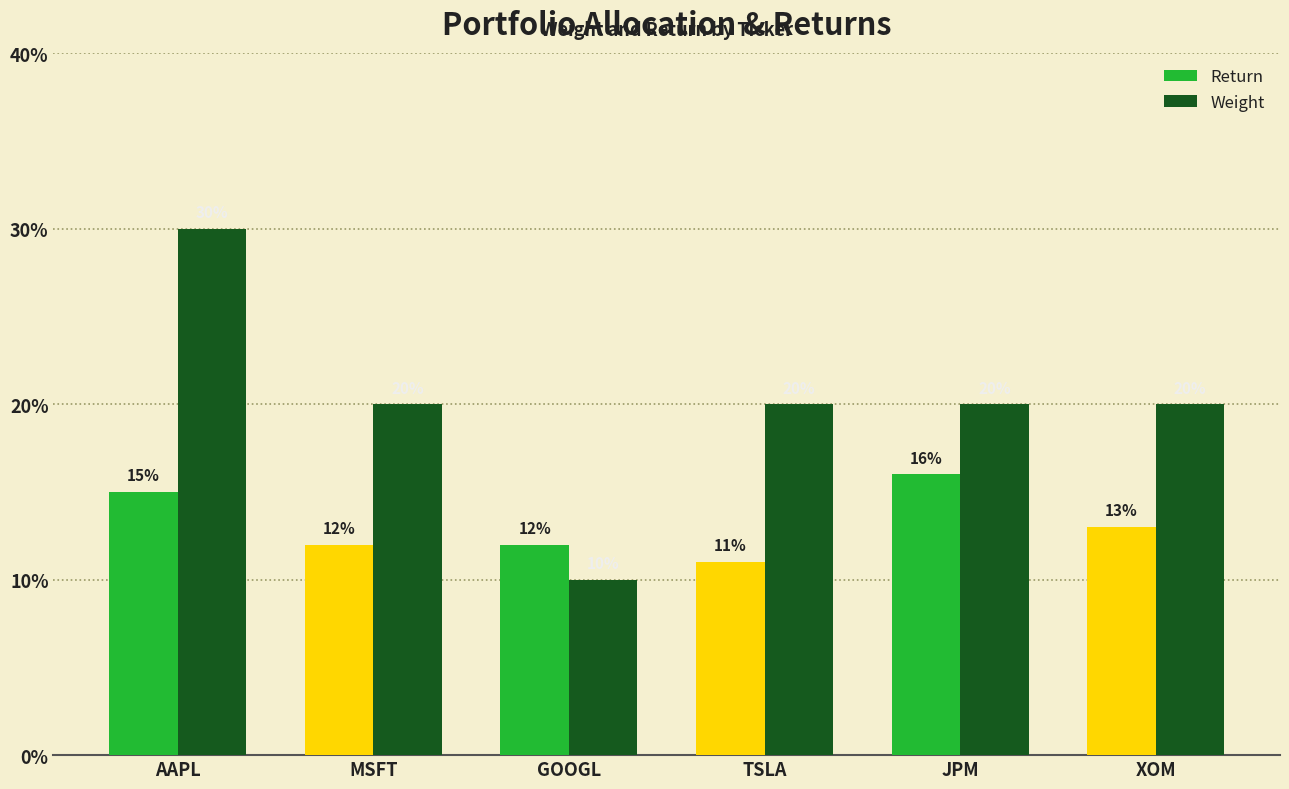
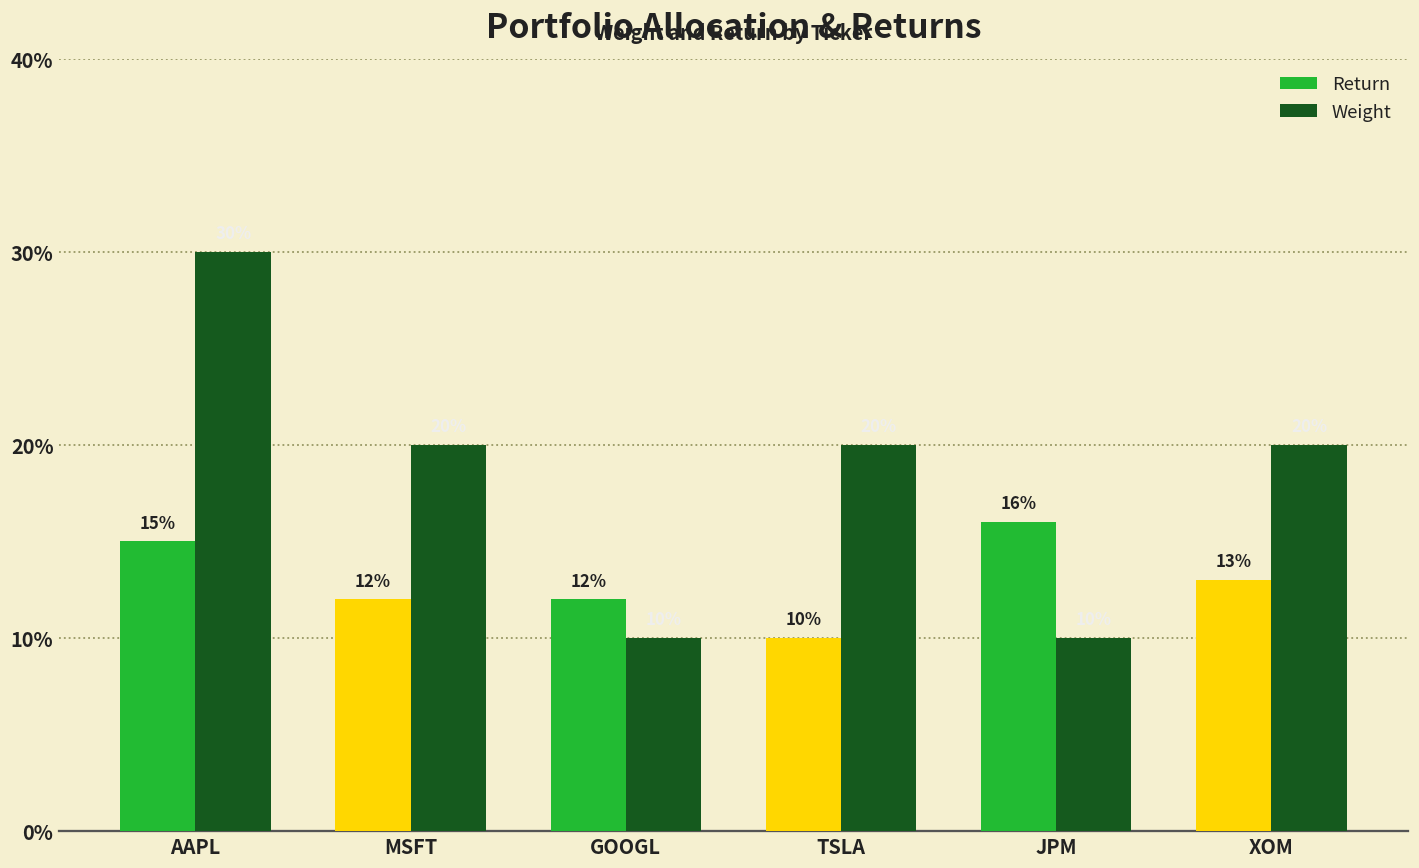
  {
    "Return": {
      "AAPL": "15%",
      "MSFT": "12%",
      "GOOGL": "12%",
-     "TSLA": "11%",
+     "TSLA": "10%",
      "JPM": "16%",
      "XOM": "13%"
    },
    "Weight": {
      "AAPL": "30.0%",
      "MSFT": "20.0%",
      "GOOGL": "10.0%",
      "TSLA": "20.0%",
-     "JPM": "20.0%",
+     "JPM": "10.0%",
      "XOM": "20.0%"
    }
  }
